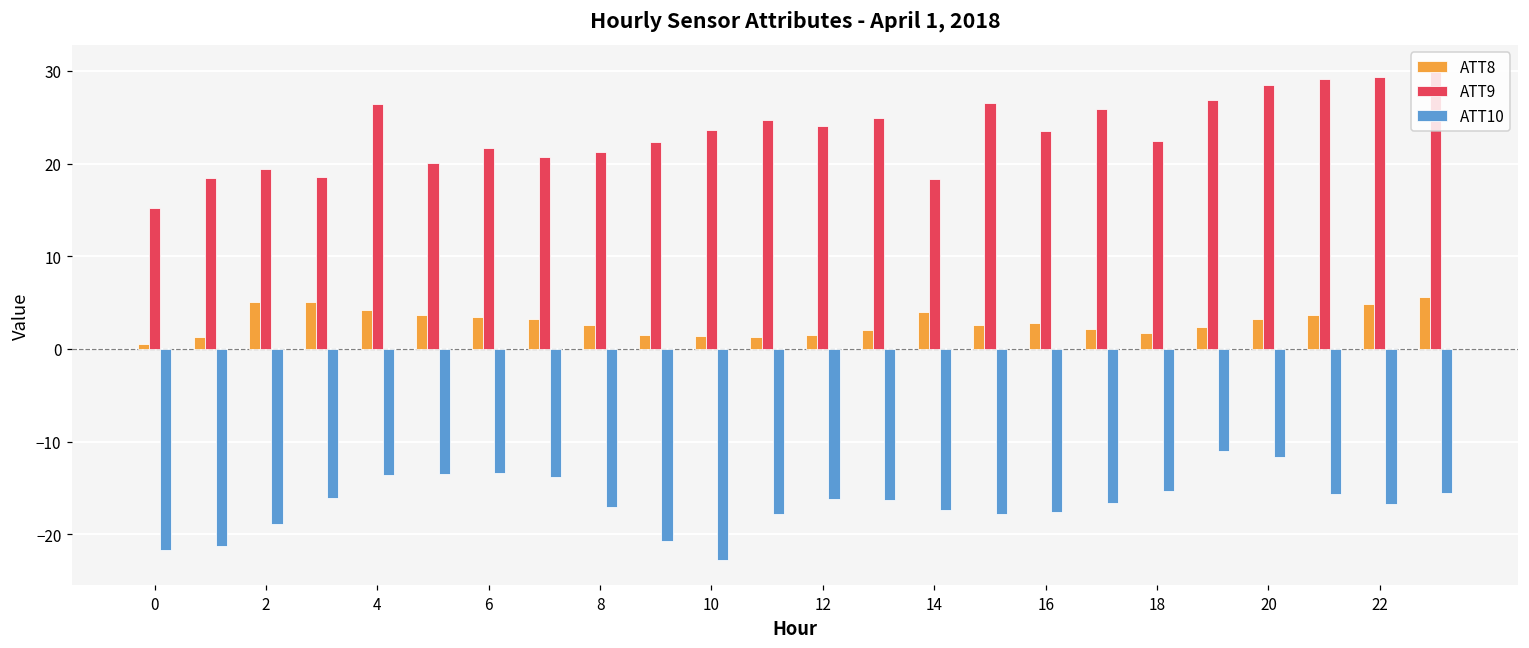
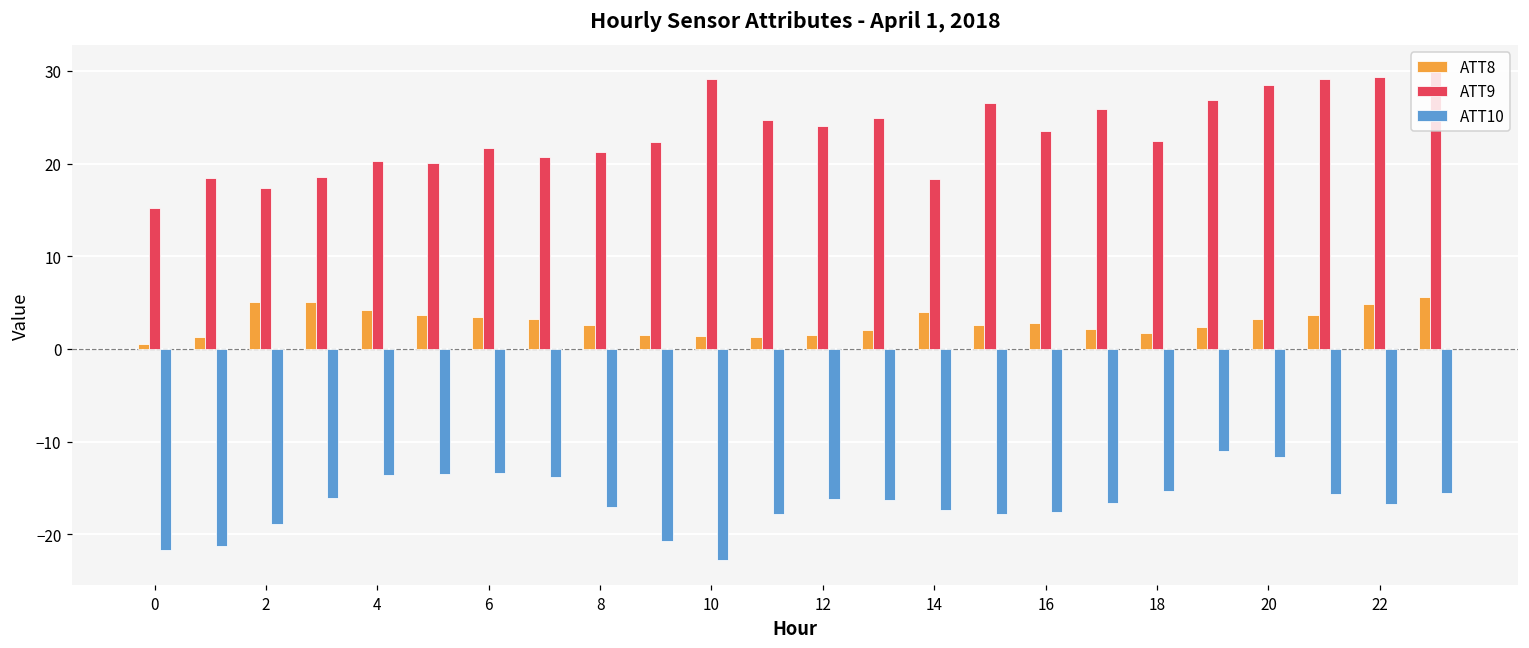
  {
    "ATT9": {
      "0": 15,
-     "2": 19,
-     "4": 26,
+     "2": 17,
+     "4": 20,
      "6": 22,
      "8": 21,
-     "10": 24,
+     "10": 29,
      "12": 24,
      "14": 18,
      "16": 23,
      "18": 22,
      "20": 29,
      "22": 29
    }
  }
